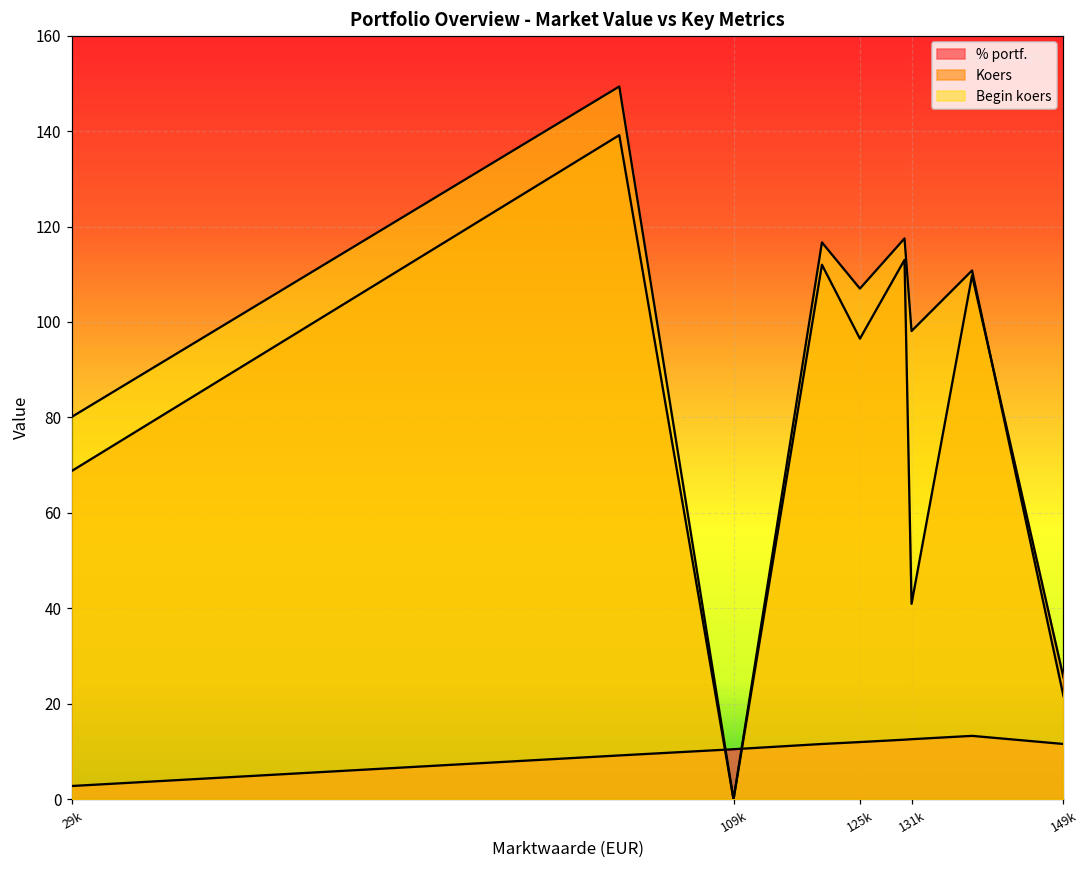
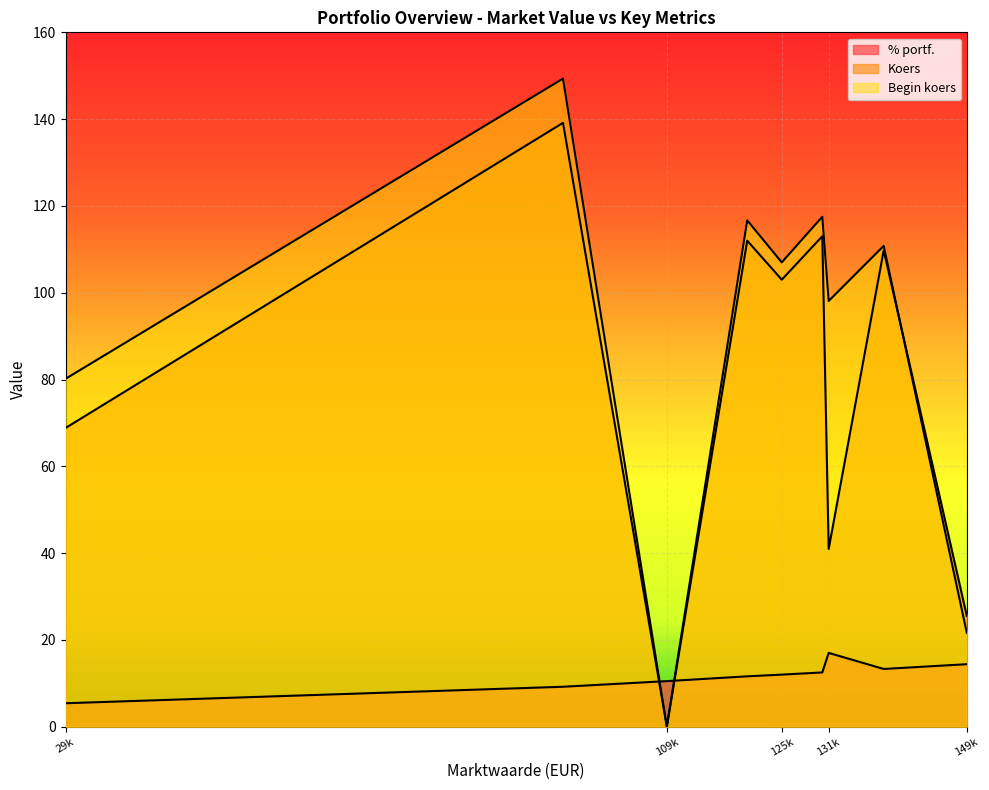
  {
    "% portf.": {
-     "29k": 3,
+     "29k": 5,
      "109k": 11,
      "125k": 12,
-     "131k": 13,
-     "149k": 12
+     "131k": 17,
+     "149k": 14
    },
    "Koers": {
      "29k": 69,
-     "125k": 97,
+     "125k": 103,
      "131k": 41,
      "149k": 26
    },
    "Begin koers": {
      "29k": 80,
      "125k": 107,
      "131k": 98,
      "149k": 22
    }
  }
